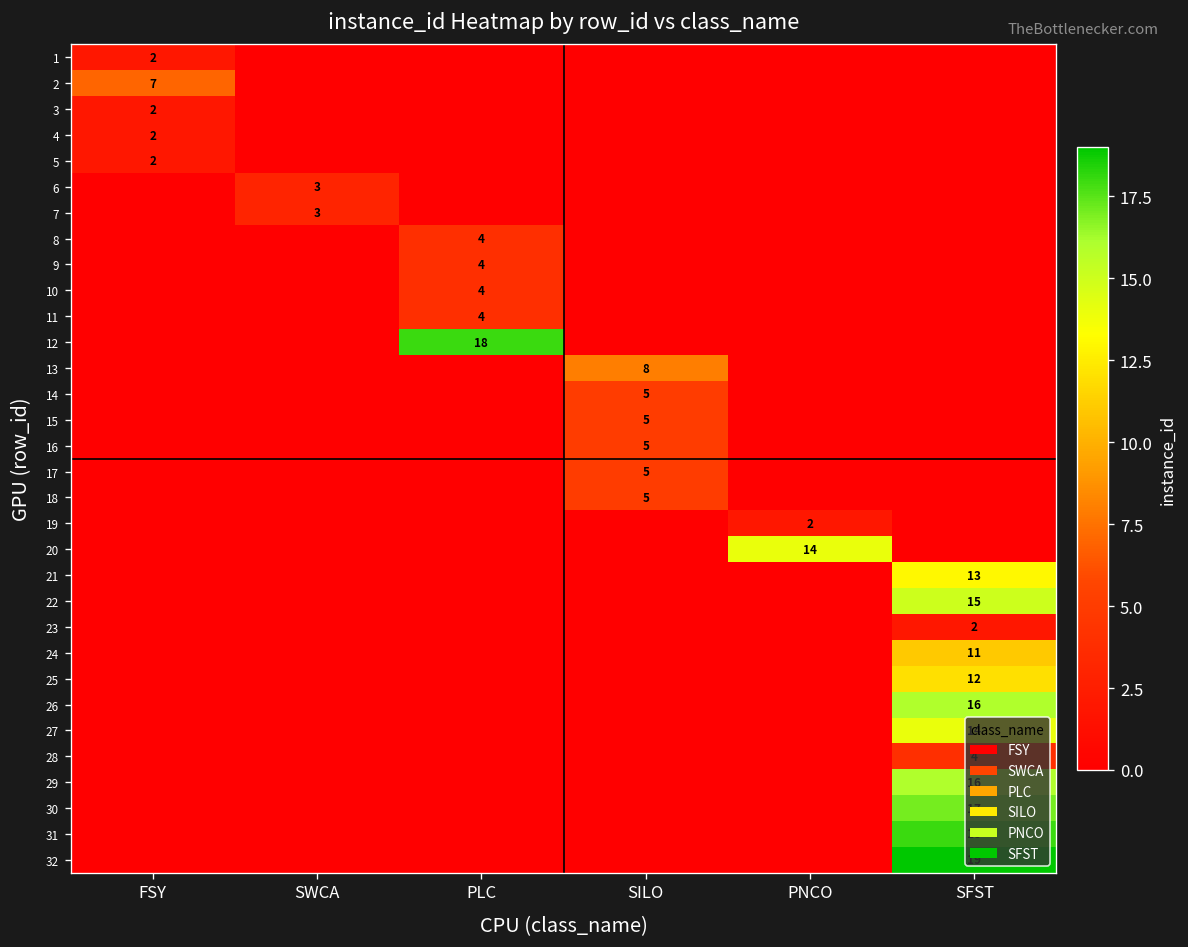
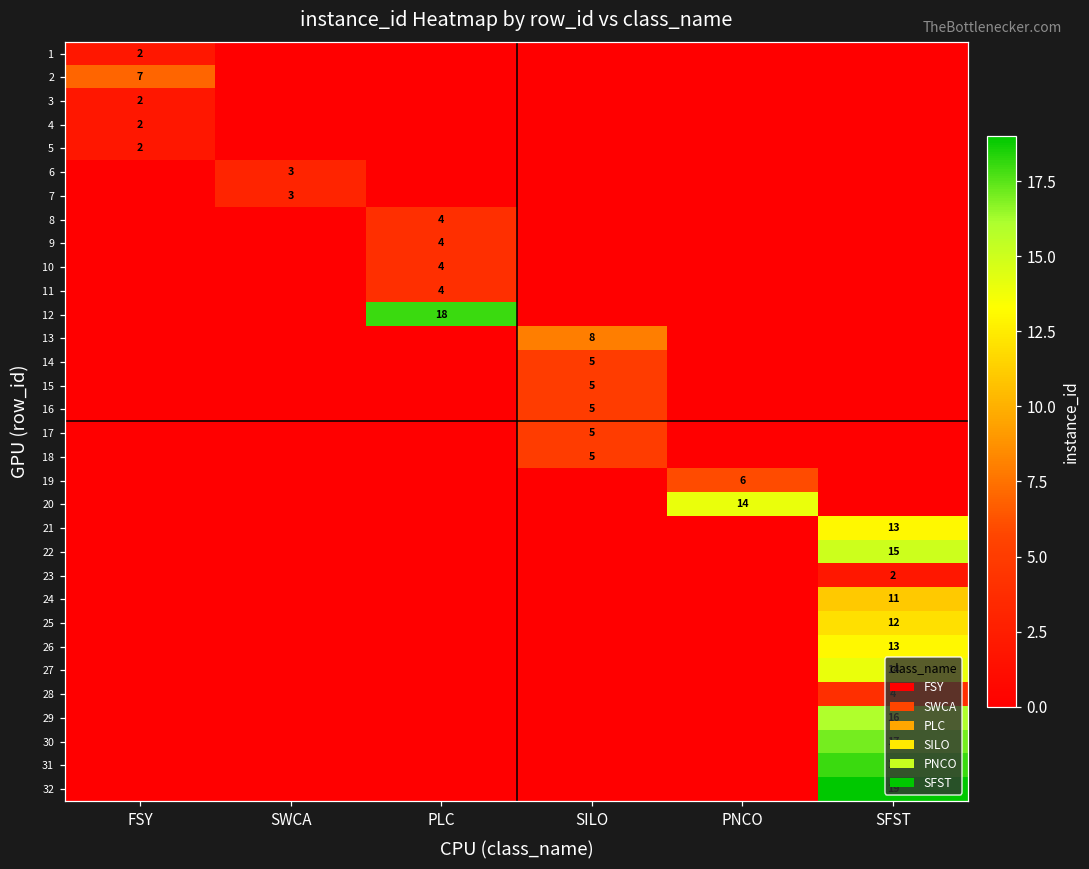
  {
    "1": {
      "FSY": 2
    },
    "2": {
      "FSY": 7
    },
    "3": {
      "FSY": 2
    },
    "4": {
      "FSY": 2
    },
    "5": {
      "FSY": 2
    },
    "6": {
      "SWCA": 3
    },
    "7": {
      "SWCA": 3
    },
    "8": {
      "PLC": 4
    },
    "9": {
      "PLC": 4
    },
    "10": {
      "PLC": 4
    },
    "11": {
      "PLC": 4
    },
    "12": {
      "PLC": 18
    },
    "13": {
      "SILO": 8
    },
    "14": {
      "SILO": 5
    },
    "15": {
      "SILO": 5
    },
    "16": {
      "SILO": 5
    },
    "17": {
      "SILO": 5
    },
    "18": {
      "SILO": 5
    },
    "19": {
-     "PNCO": 2
+     "PNCO": 6
    },
    "20": {
      "PNCO": 14
    },
    "21": {
      "SFST": 13
    },
    "22": {
      "SFST": 15
    },
    "23": {
      "SFST": 2
    },
    "24": {
      "SFST": 11
    },
    "25": {
      "SFST": 12
    },
    "26": {
-     "SFST": 16
+     "SFST": 13
    }
  }
